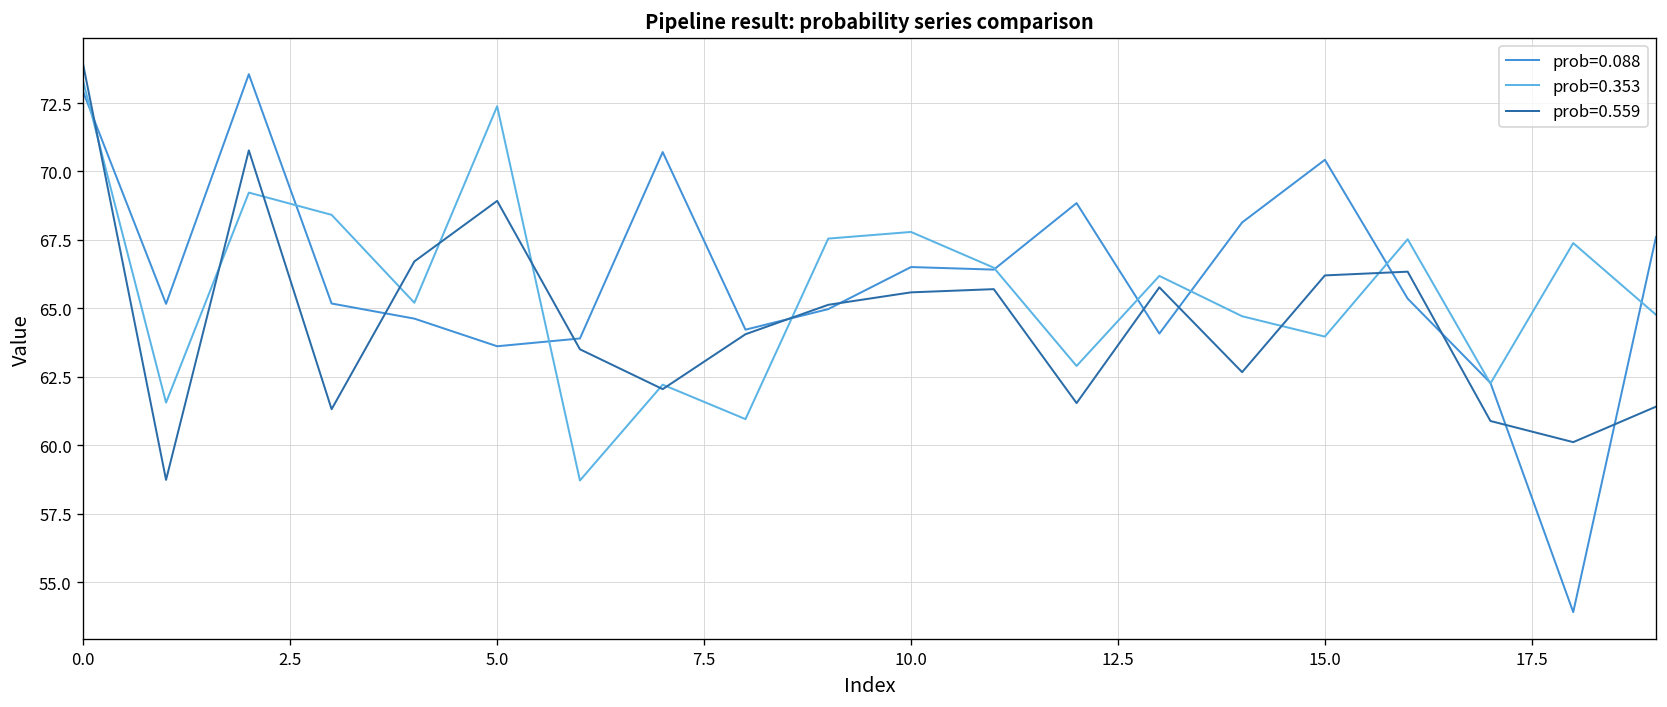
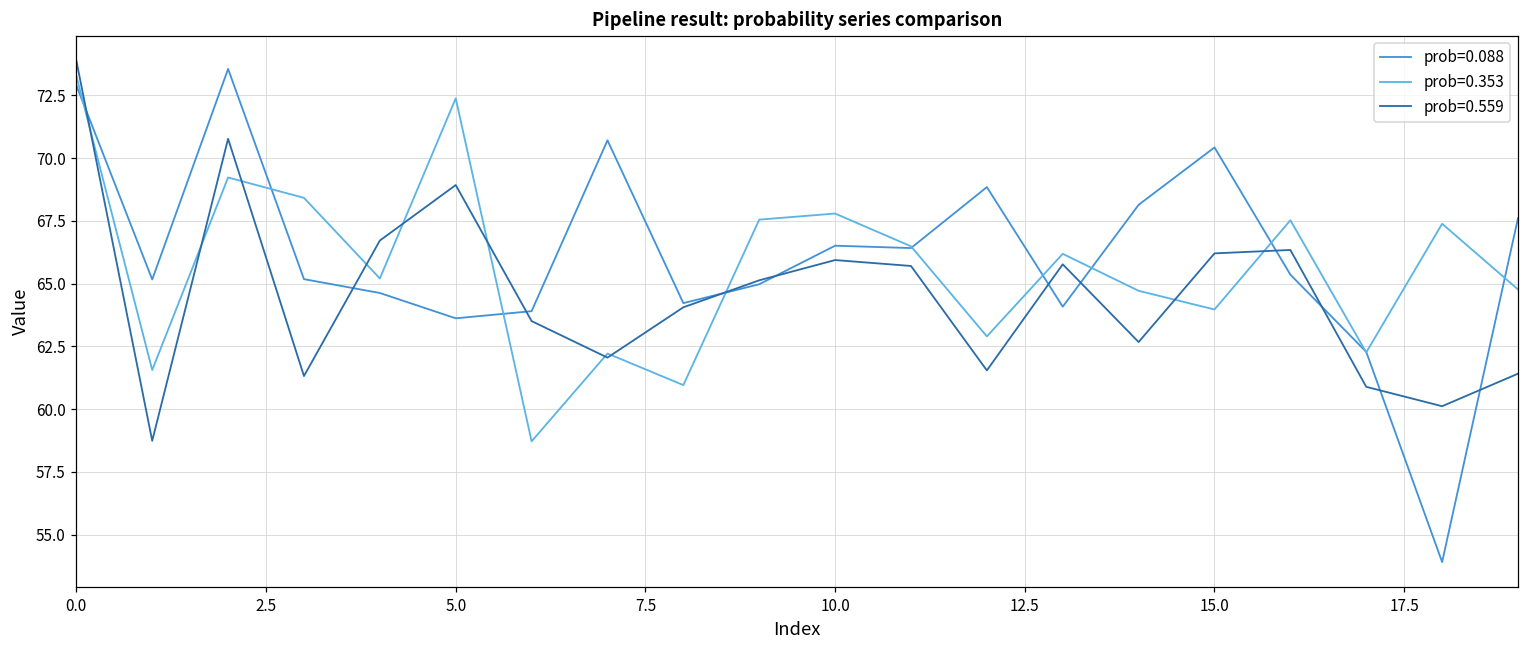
  {
    "prob=0.559": {
      "0.0": 73.9,
      "5.0": 68.9,
-     "10.0": 65.6,
+     "10.0": 65.9,
      "15.0": 66.2
    }
  }
